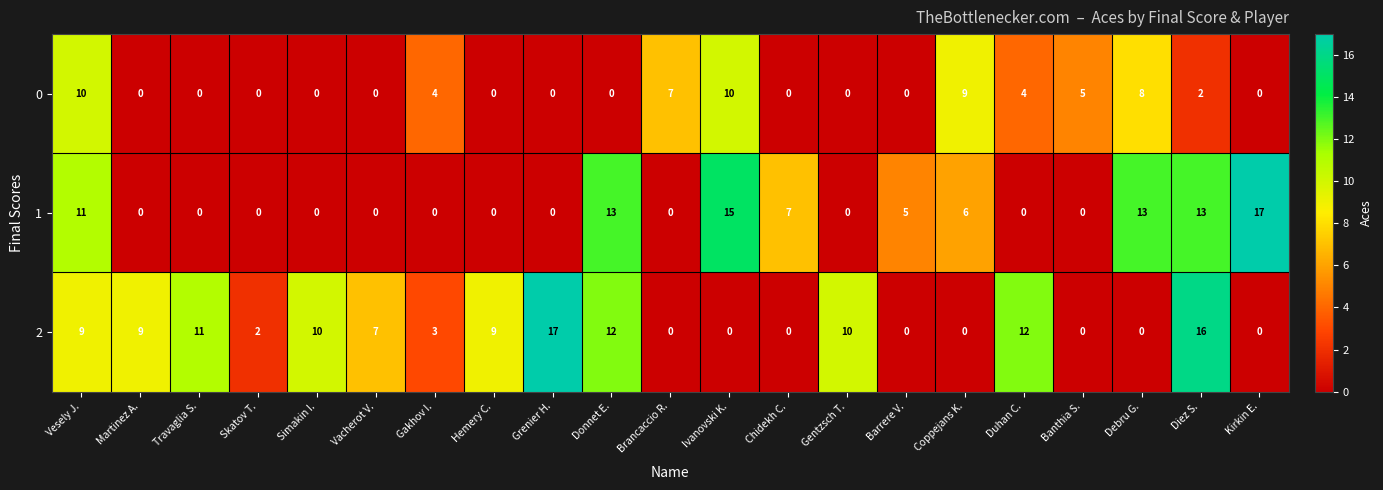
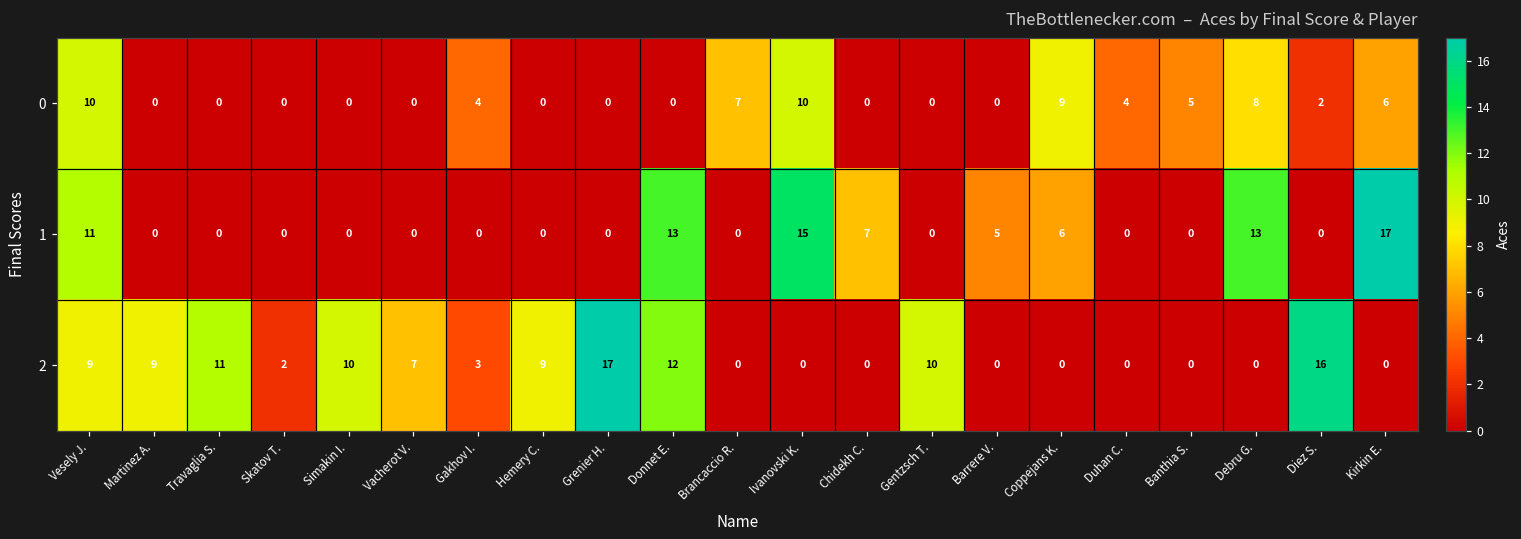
  {
    "0": {
      "Vesely J.": 10,
      "Martinez A.": 0,
      "Travaglia S.": 0,
      "Skatov T.": 0,
      "Simakin I.": 0,
      "Vacherot V.": 0,
      "Gakhov I.": 4,
      "Hemery C.": 0,
      "Grenier H.": 0,
      "Donnet E.": 0,
      "Brancaccio R.": 7,
      "Ivanovski K.": 10,
      "Chidekh C.": 0,
      "Gentzsch T.": 0,
      "Barrere V.": 0,
      "Coppejans K.": 9,
      "Duhan C.": 4,
      "Banthia S.": 5,
      "Debru G.": 8,
      "Diez S.": 2,
-     "Kirkin E.": 0
+     "Kirkin E.": 6
    },
    "1": {
      "Vesely J.": 11,
      "Martinez A.": 0,
      "Travaglia S.": 0,
      "Skatov T.": 0,
      "Simakin I.": 0,
      "Vacherot V.": 0,
      "Gakhov I.": 0,
      "Hemery C.": 0,
      "Grenier H.": 0,
      "Donnet E.": 13,
      "Brancaccio R.": 0,
      "Ivanovski K.": 15,
      "Chidekh C.": 7,
      "Gentzsch T.": 0,
      "Barrere V.": 5,
      "Coppejans K.": 6,
      "Duhan C.": 0,
      "Banthia S.": 0,
      "Debru G.": 13,
-     "Diez S.": 13,
+     "Diez S.": 0,
      "Kirkin E.": 17
    },
    "2": {
      "Vesely J.": 9,
      "Martinez A.": 9,
      "Travaglia S.": 11,
      "Skatov T.": 2,
      "Simakin I.": 10,
      "Vacherot V.": 7,
      "Gakhov I.": 3,
      "Hemery C.": 9,
      "Grenier H.": 17,
      "Donnet E.": 12,
      "Brancaccio R.": 0,
      "Ivanovski K.": 0,
      "Chidekh C.": 0,
      "Gentzsch T.": 10,
      "Barrere V.": 0,
      "Coppejans K.": 0,
-     "Duhan C.": 12,
+     "Duhan C.": 0,
      "Banthia S.": 0,
      "Debru G.": 0,
      "Diez S.": 16,
      "Kirkin E.": 0
    }
  }
